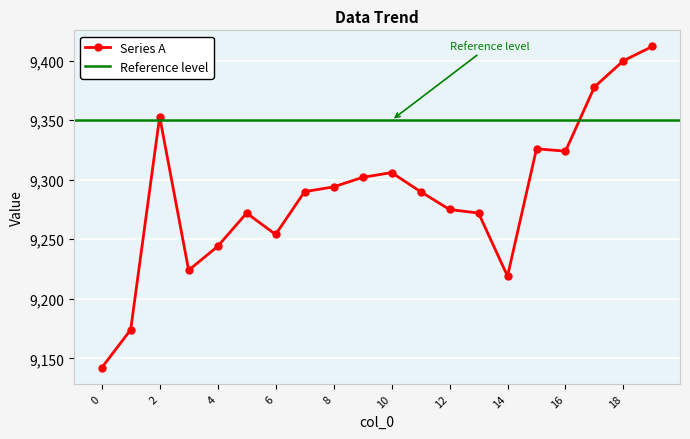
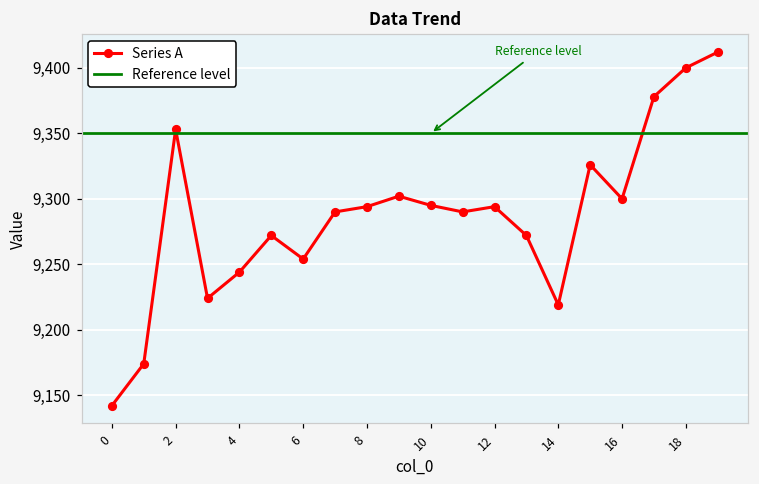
  {
    "0": "9,142",
    "2": "9,353",
    "4": "9,244",
    "6": "9,254",
    "8": "9,294",
-   "10": "9,306",
-   "12": "9,275",
+   "10": "9,295",
+   "12": "9,294",
    "14": "9,219",
-   "16": "9,324",
+   "16": "9,300",
    "18": "9,400"
  }
